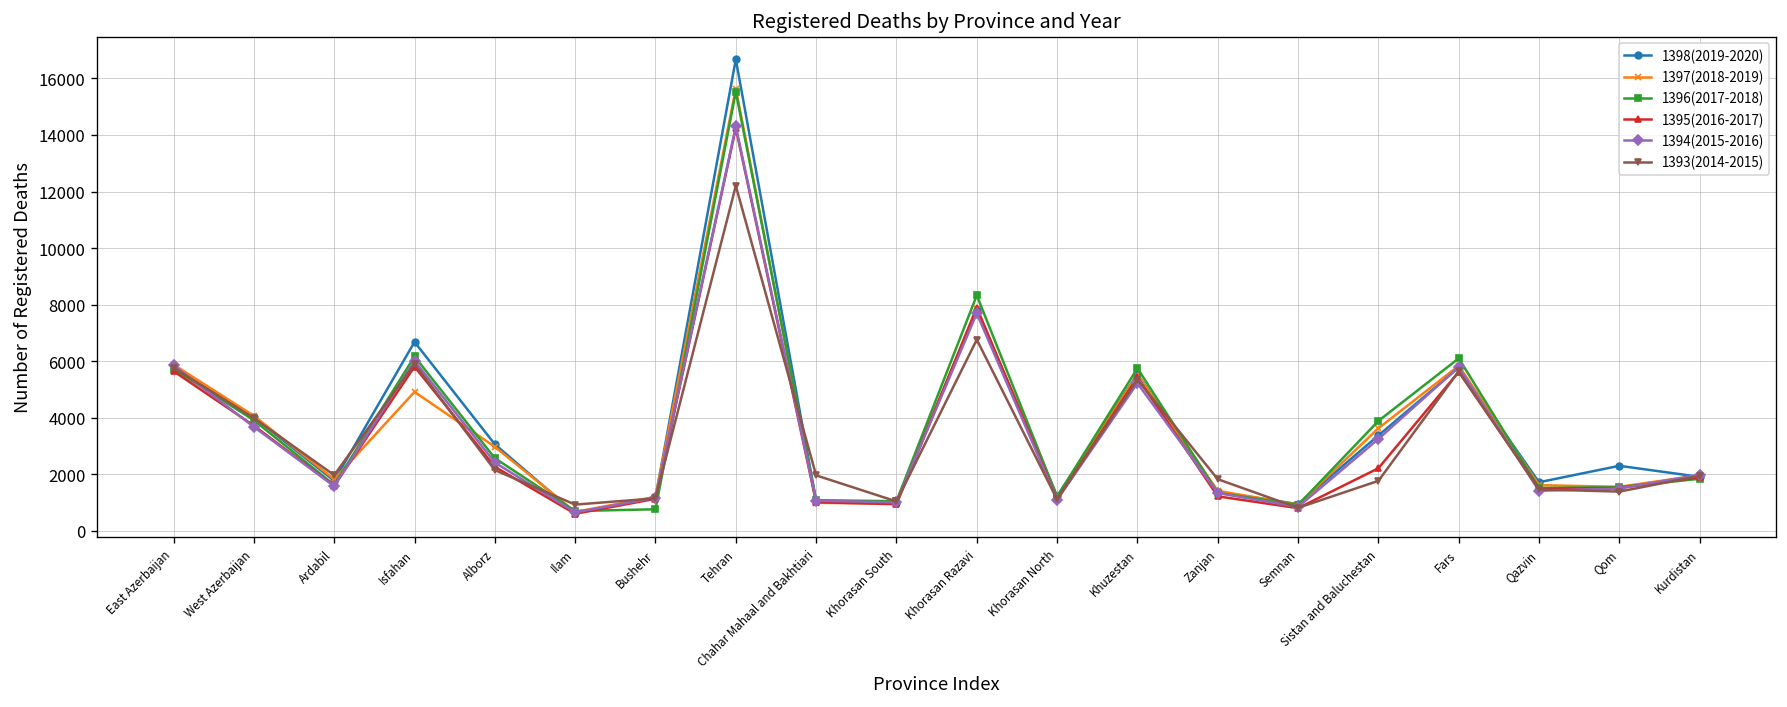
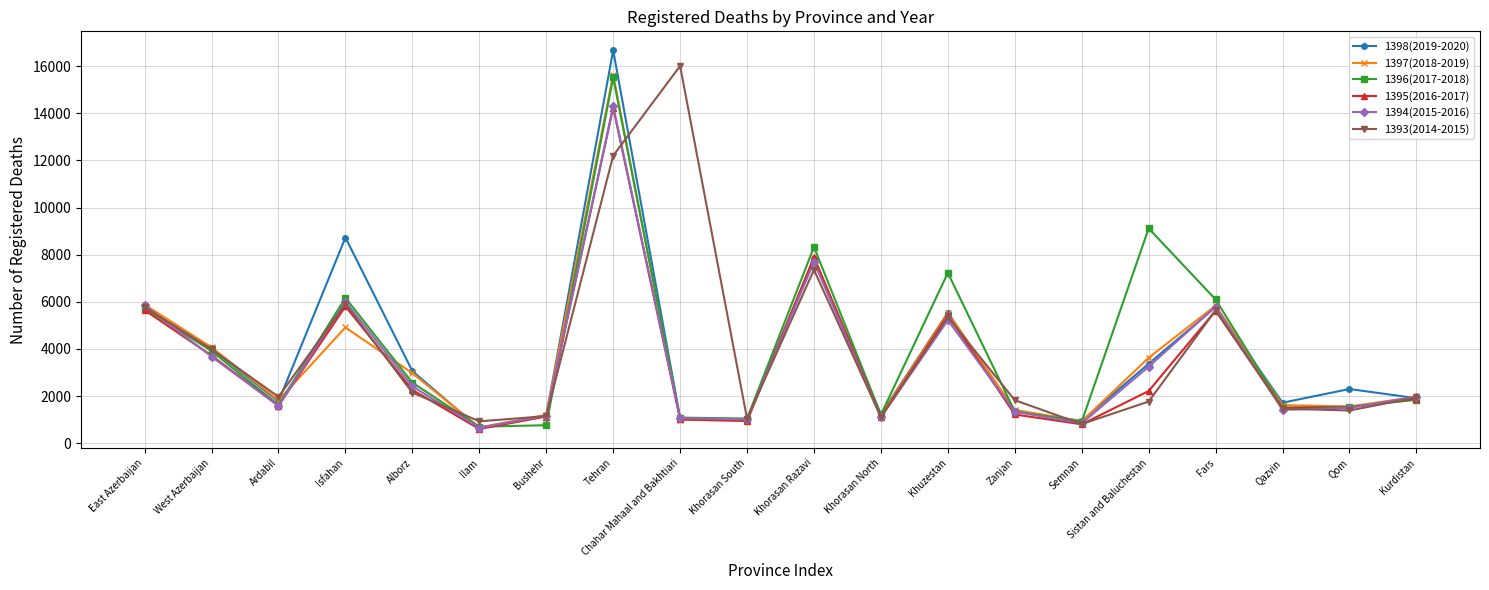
  {
    "1398(2019-2020)": {
-     "Isfahan": 6700,
+     "Isfahan": 8700,
      "Tehran": 16700,
      "Sistan and Baluchestan": 3400,
      "Qom": 2300
    },
    "1397(2018-2019)": {
      "Isfahan": 4900,
      "Tehran": 15600,
      "Sistan and Baluchestan": 3600
    },
    "1396(2017-2018)": {
      "Isfahan": 6200,
      "Alborz": 2600,
      "Bushehr": 800,
      "Tehran": 15500,
      "Khorasan Razavi": 8300,
-     "Khuzestan": 5800,
-     "Sistan and Baluchestan": 3900,
+     "Khuzestan": 7200,
+     "Sistan and Baluchestan": 9100,
      "Fars": 6100
    },
    "1395(2016-2017)": {
      "Alborz": 2300,
      "Zanjan": 1200,
      "Sistan and Baluchestan": 2200
    },
    "1394(2015-2016)": {
      "Alborz": 2400,
      "Khorasan Razavi": 7700,
      "Khuzestan": 5200,
      "Sistan and Baluchestan": 3200
    },
    "1393(2014-2015)": {
      "Ardabil": 2000,
      "Alborz": 2100,
      "Ilam": 900,
      "Tehran": 12200,
-     "Chahar Mahaal and Bakhtiari": 2000,
-     "Khorasan Razavi": 6800,
+     "Chahar Mahaal and Bakhtiari": 16000,
+     "Khorasan Razavi": 7400,
      "Zanjan": 1800,
      "Sistan and Baluchestan": 1800,
      "Qom": 1400
    }
  }
